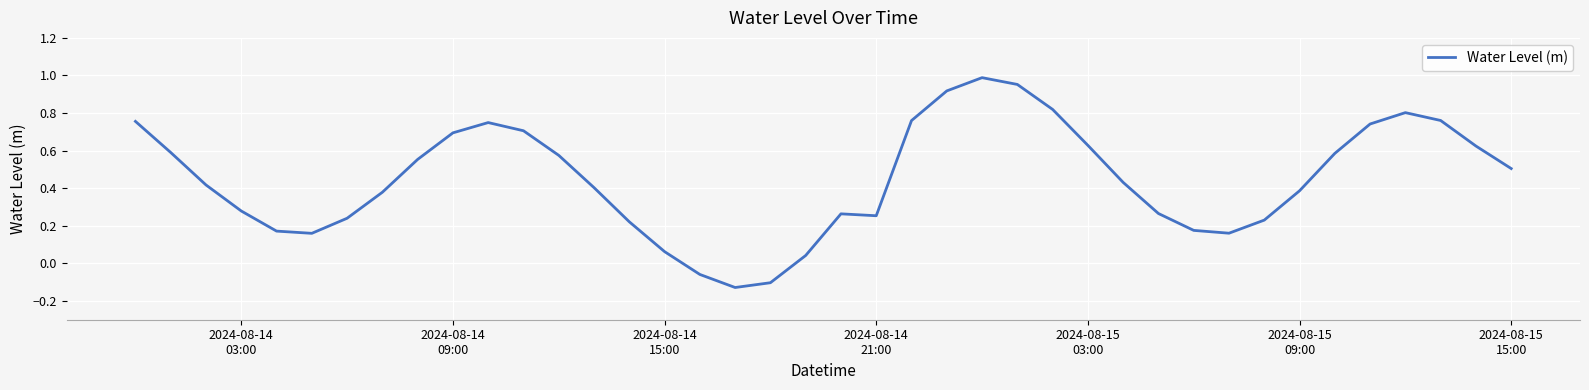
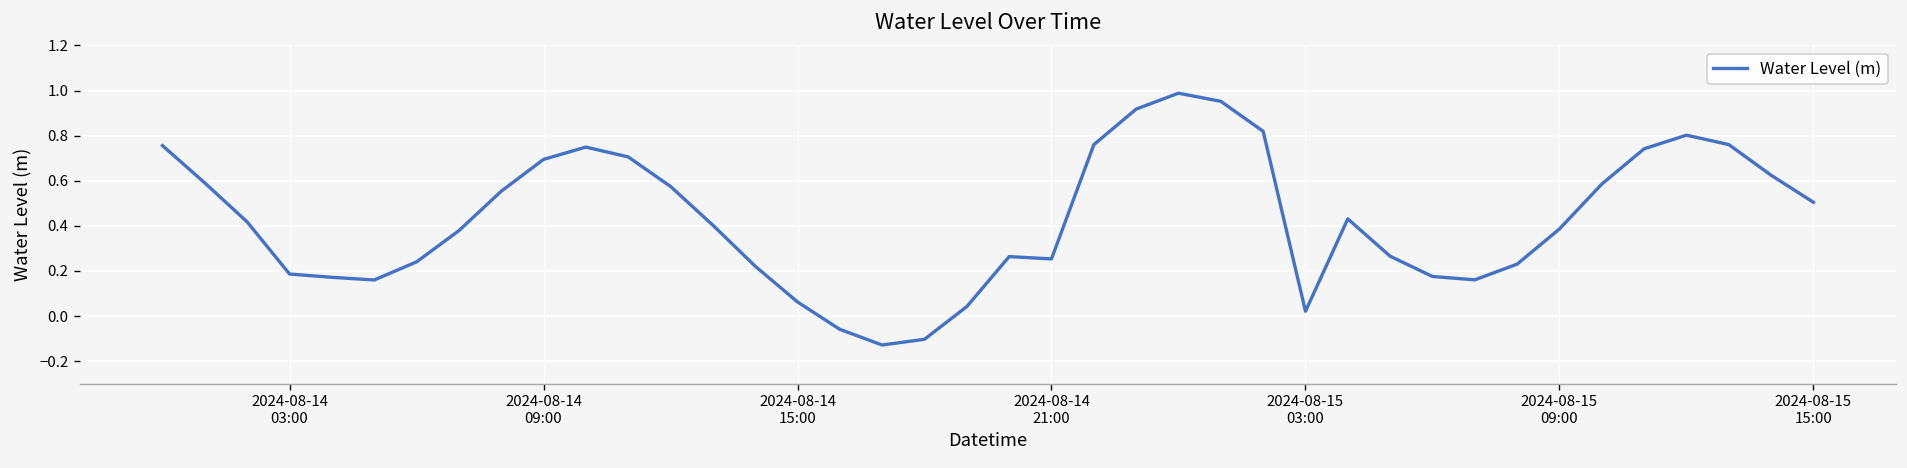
  {
-   "2024-08-14 03:00": 0.28,
+   "2024-08-14 03:00": 0.19,
    "2024-08-14 09:00": 0.69,
    "2024-08-14 15:00": 0.06,
    "2024-08-14 21:00": 0.25,
-   "2024-08-15 03:00": 0.63,
+   "2024-08-15 03:00": 0.02,
    "2024-08-15 09:00": 0.39,
    "2024-08-15 15:00": 0.50
  }
